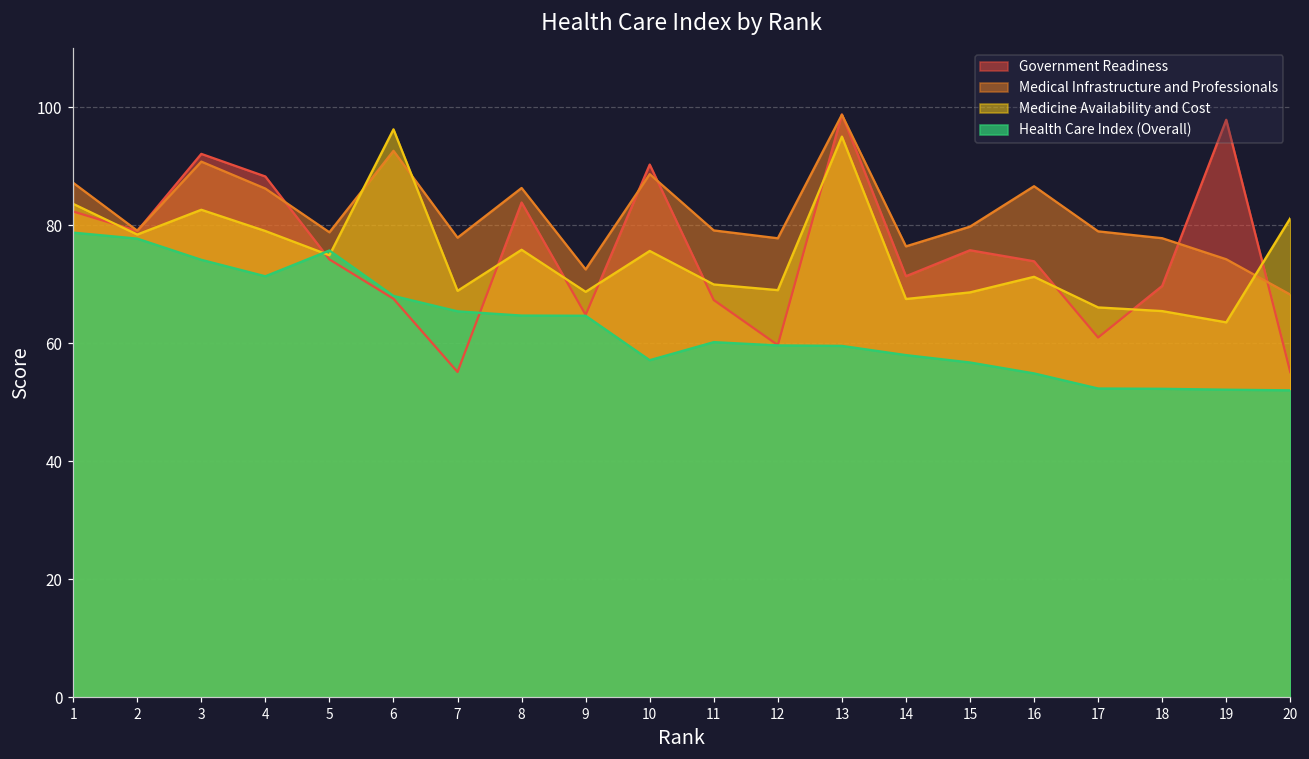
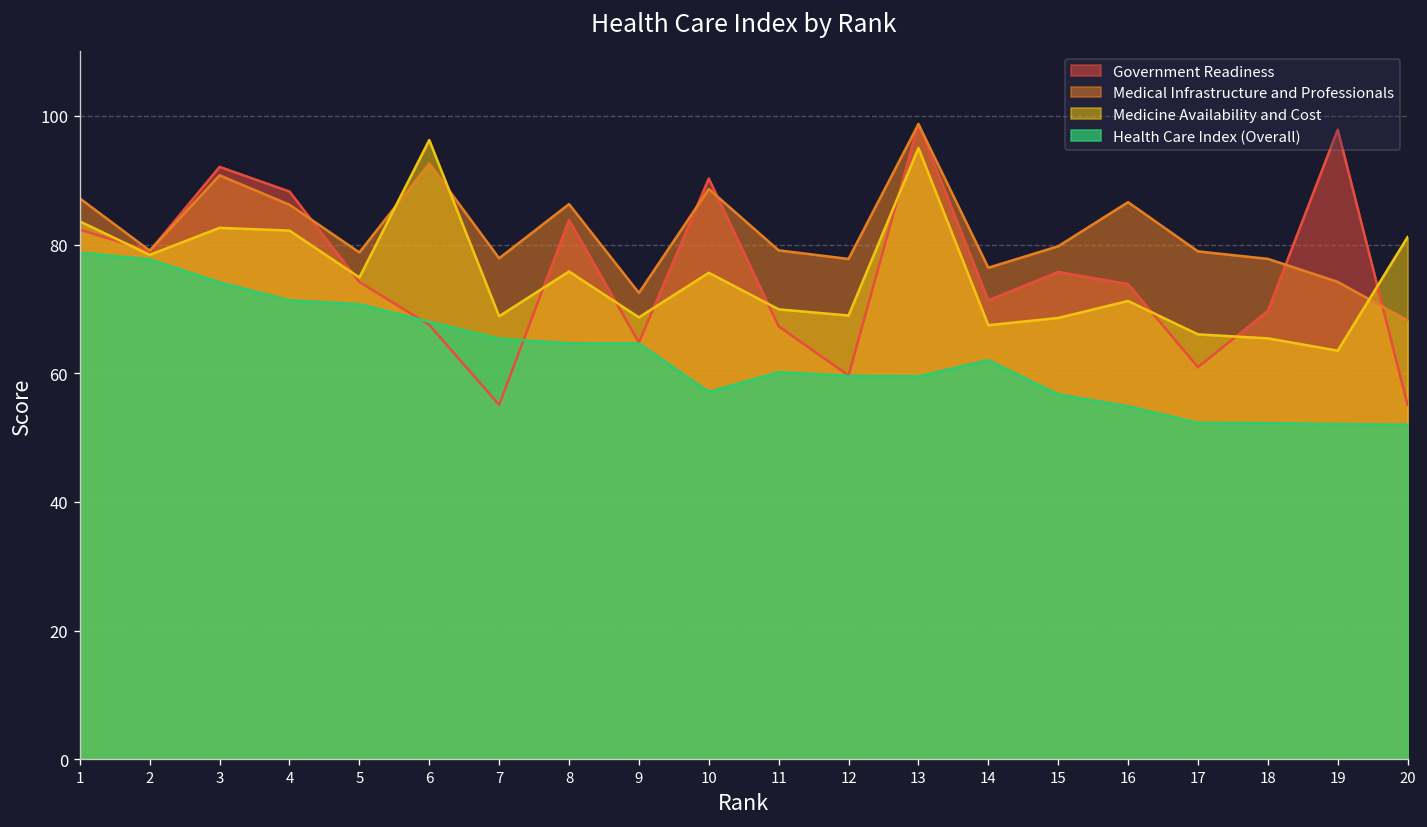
  {
    "Medicine Availability and Cost": {
      "1": 84,
      "2": 78,
      "3": 83,
-     "4": 79,
+     "4": 82,
      "5": 75,
      "6": 96,
      "7": 69,
      "8": 76,
      "9": 69,
      "10": 76,
      "11": 70,
      "12": 69,
      "13": 95,
      "14": 67,
      "15": 69,
      "16": 71,
      "17": 66,
      "18": 65,
      "19": 64,
      "20": 81
    },
    "Health Care Index (Overall)": {
      "1": 79,
      "2": 78,
      "3": 74,
      "4": 71,
-     "5": 76,
+     "5": 71,
      "6": 68,
      "7": 65,
      "8": 65,
      "10": 57,
      "11": 60,
      "13": 60,
-     "14": 58,
+     "14": 62,
      "15": 57,
      "16": 55,
      "17": 52,
      "18": 52,
      "19": 52,
      "20": 52
    }
  }
